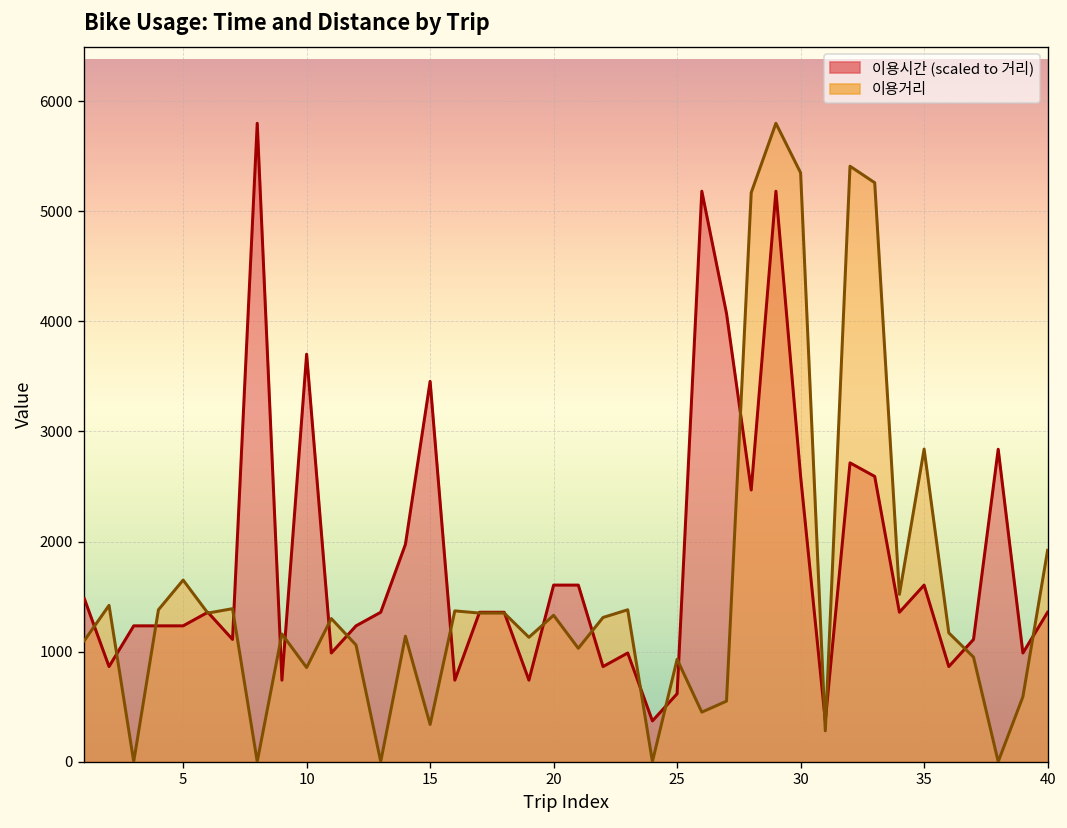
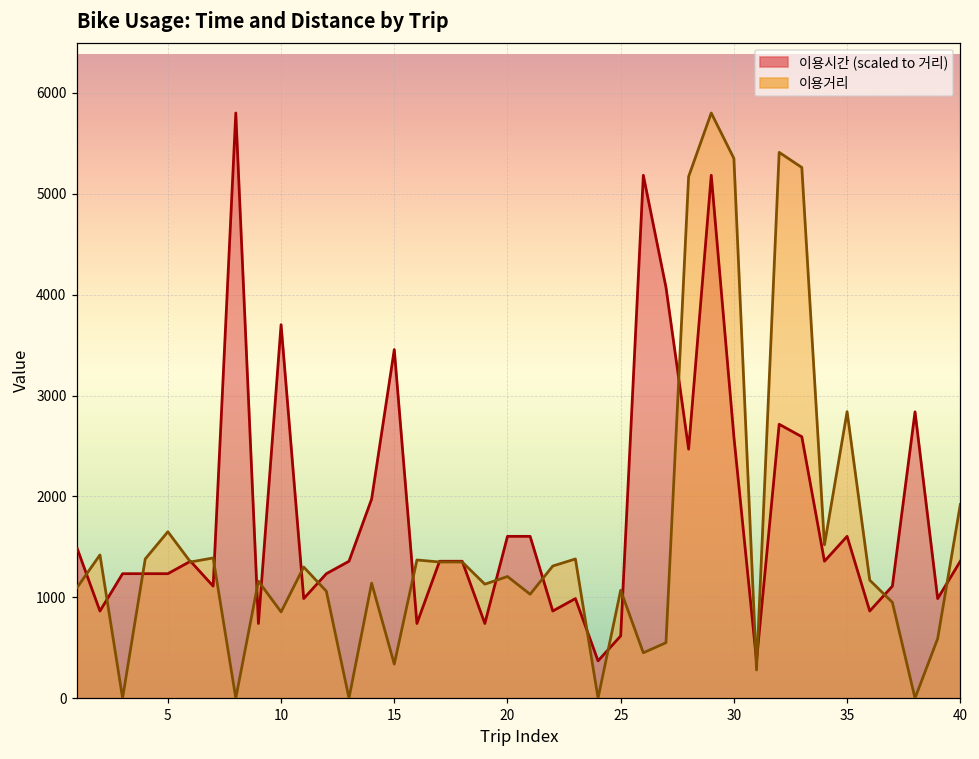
  {
    "이용거리": {
      "5": 1700,
      "10": 900,
      "15": 300,
-     "20": 1300,
-     "25": 900,
+     "20": 1200,
+     "25": 1100,
      "30": 5400,
      "35": 2800,
      "40": 1900
    }
  }
